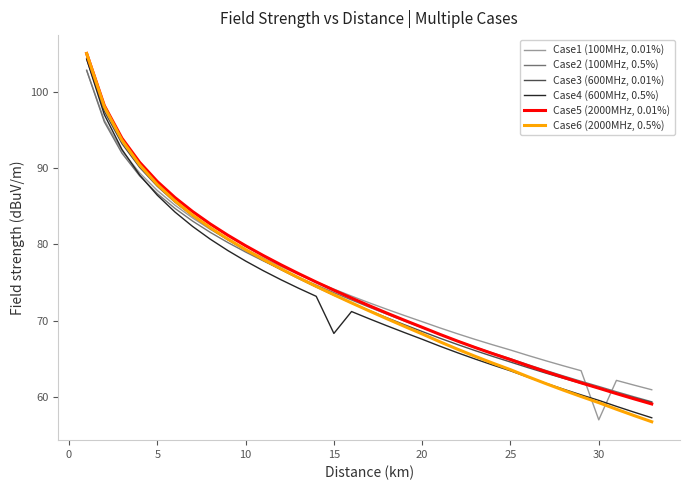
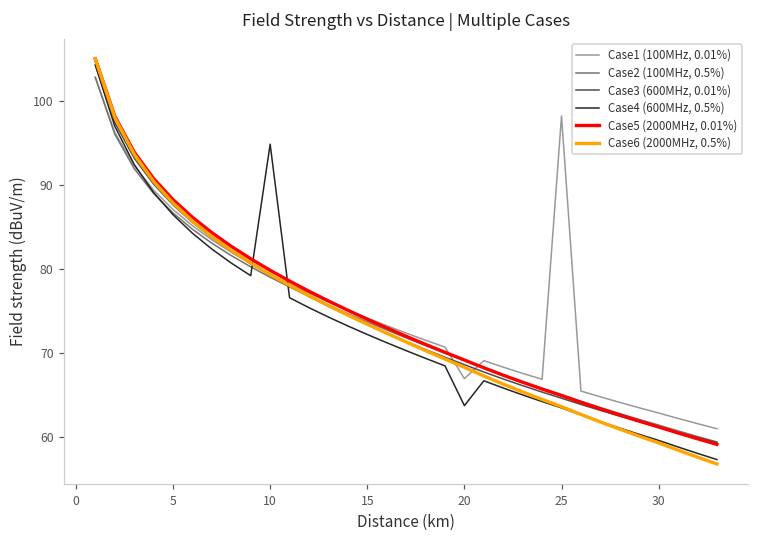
  {
    "Case1 (100MHz, 0.01%)": {
      "5": 87,
-     "20": 70,
-     "25": 66,
-     "30": 57
+     "20": 67,
+     "25": 98,
+     "30": 63
    },
    "Case4 (600MHz, 0.5%)": {
-     "10": 78,
-     "15": 68,
-     "20": 68
+     "10": 95,
+     "15": 72,
+     "20": 64
    },
    "Case5 (2000MHz, 0.01%)": {
      "5": 88,
      "10": 80
    }
  }
